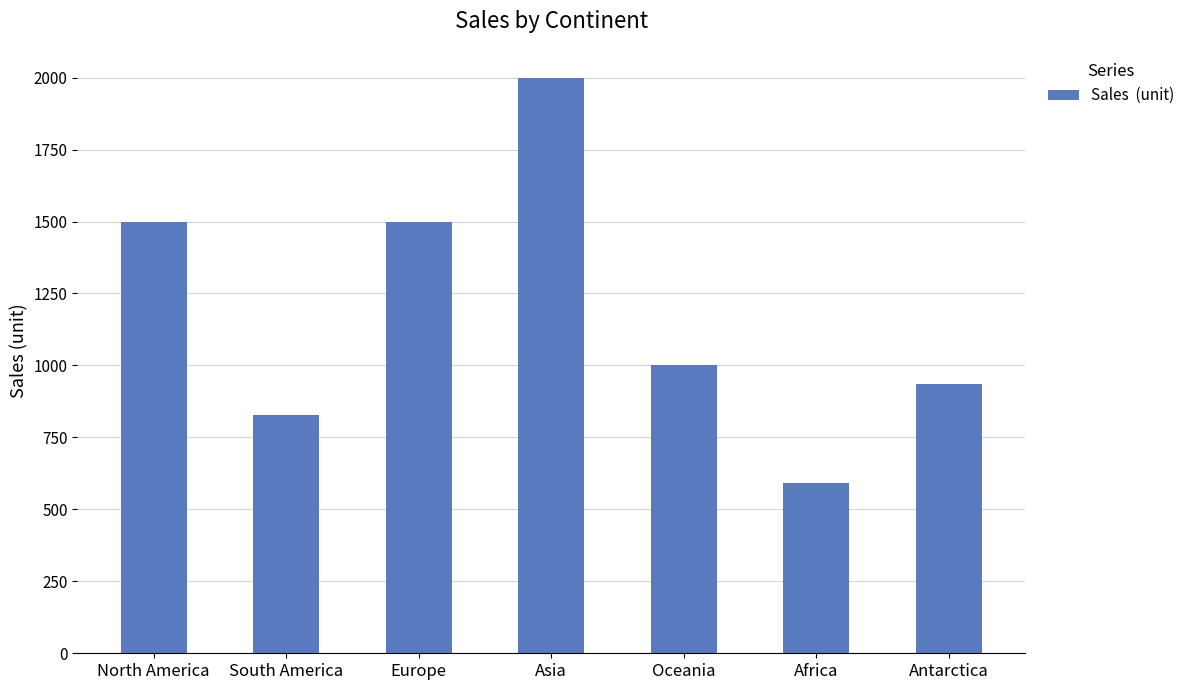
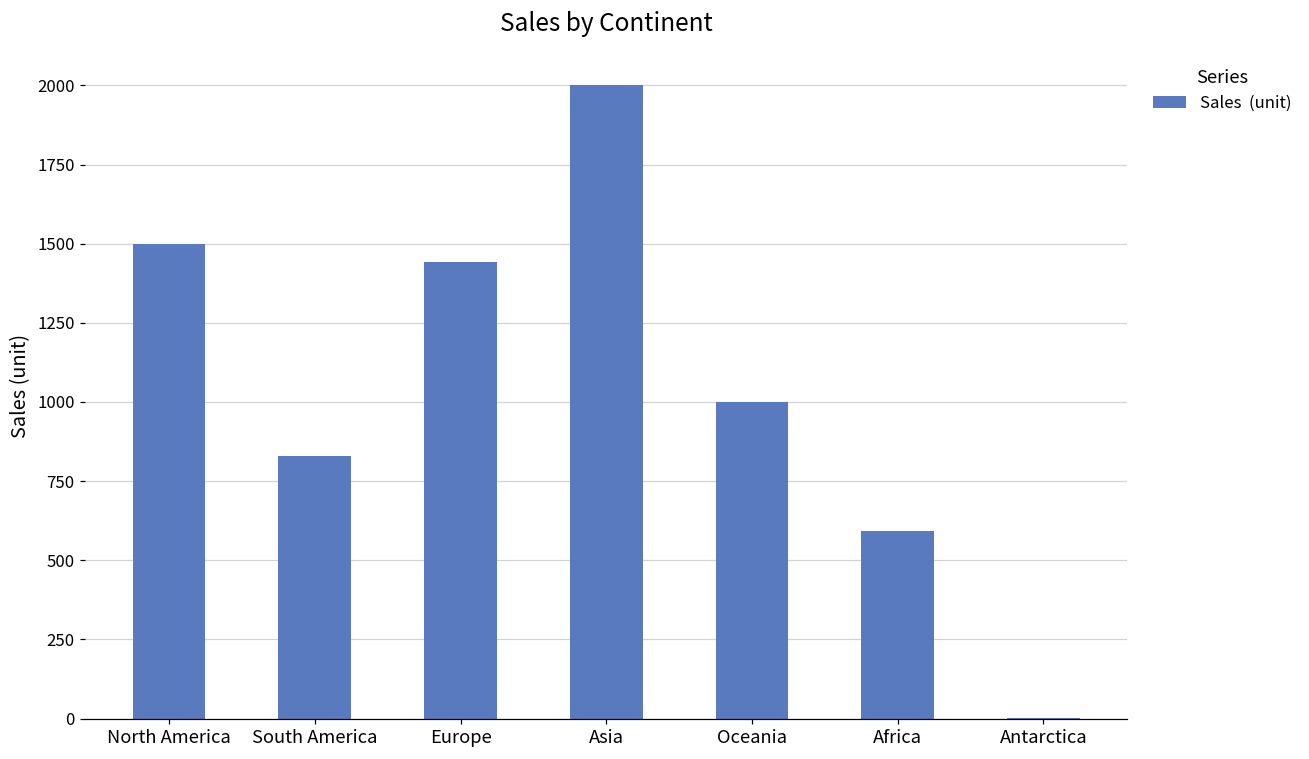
  {
    "North America": 1500,
    "South America": 830,
-   "Europe": 1500,
+   "Europe": 1440,
    "Asia": 2000,
    "Oceania": 1000,
    "Africa": 590,
-   "Antarctica": 930
+   "Antarctica": 0
  }
